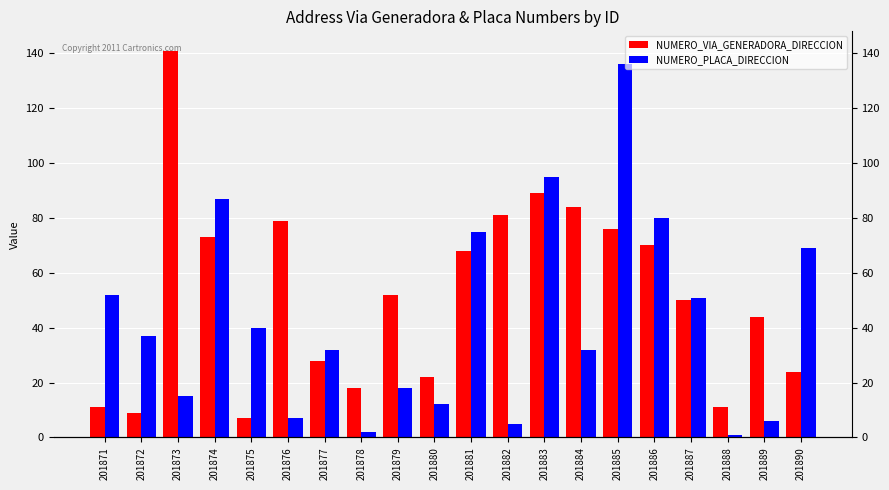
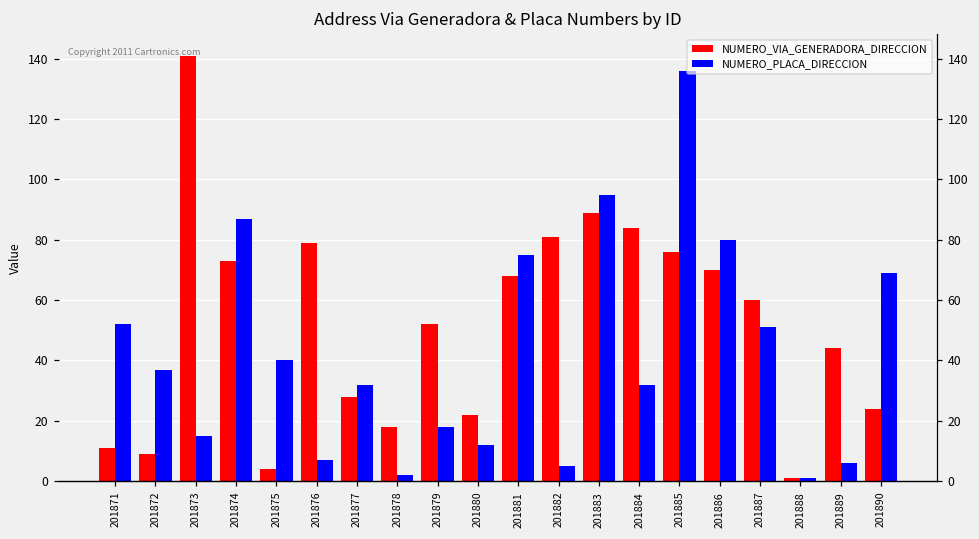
  {
    "NUMERO_VIA_GENERADORA_DIRECCION": {
      "201871": 11,
      "201872": 9,
      "201874": 73,
-     "201875": 7,
+     "201875": 4,
      "201876": 79,
      "201877": 28,
      "201878": 18,
      "201879": 52,
      "201880": 22,
      "201881": 68,
      "201882": 81,
      "201883": 89,
      "201884": 84,
      "201885": 76,
      "201886": 70,
-     "201887": 50,
-     "201888": 11,
+     "201887": 60,
+     "201888": 1,
      "201889": 44,
      "201890": 24
    },
    "NUMERO_PLACA_DIRECCION": {
      "201871": 52,
      "201872": 37,
      "201873": 15,
      "201874": 87,
      "201875": 40,
      "201876": 7,
      "201877": 32,
      "201878": 2,
      "201879": 18,
      "201880": 12,
      "201881": 75,
      "201882": 5,
      "201883": 95,
      "201884": 32,
      "201886": 80,
      "201887": 51,
      "201888": 1,
      "201889": 6,
      "201890": 69
    }
  }
